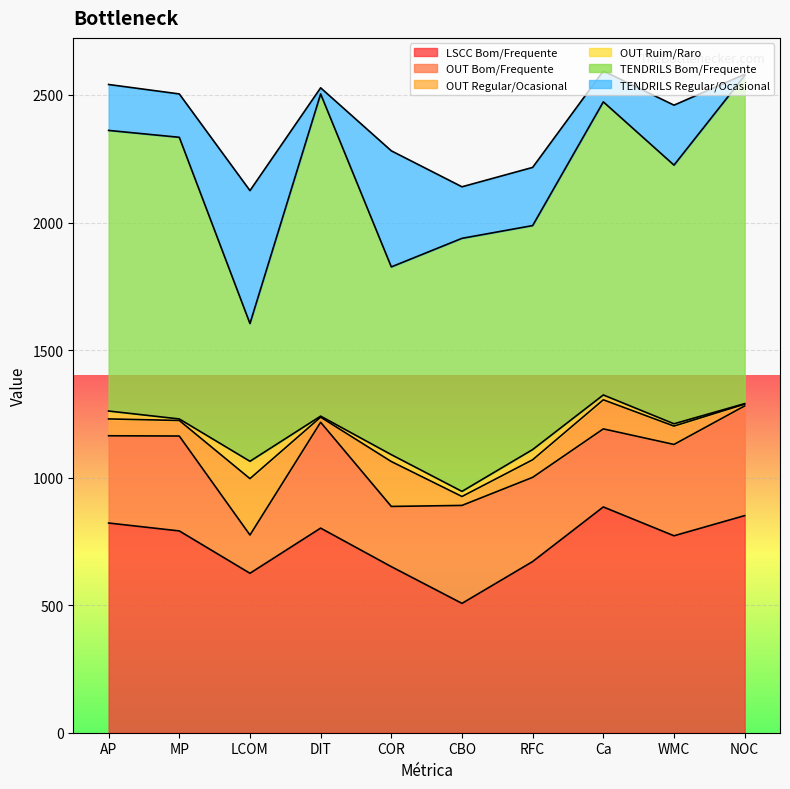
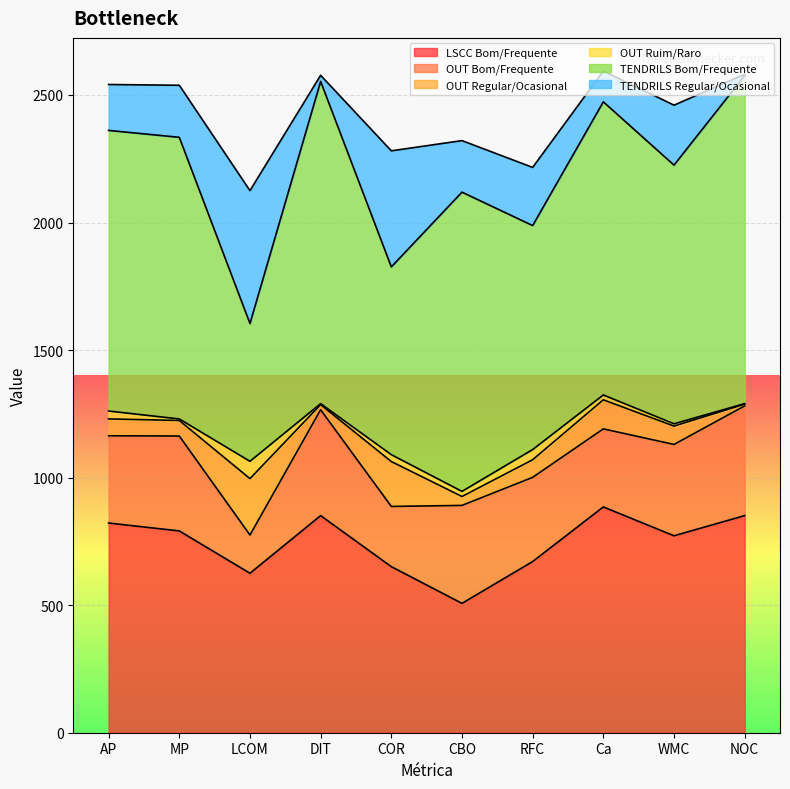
  {
    "LSCC Bom/Frequente": {
      "AP": 820,
      "MP": 790,
      "LCOM": 630,
-     "DIT": 800,
+     "DIT": 850,
      "COR": 650,
      "CBO": 510,
      "RFC": 670,
      "Ca": 890,
      "WMC": 770,
      "NOC": 850
    },
    "TENDRILS Bom/Frequente": {
      "AP": 1100,
      "MP": 1100,
      "LCOM": 540,
      "DIT": 1260,
      "COR": 740,
-     "CBO": 990,
+     "CBO": 1170,
      "RFC": 880,
      "Ca": 1150,
      "WMC": 1010
    },
    "TENDRILS Regular/Ocasional": {
      "AP": 180,
-     "MP": 170,
+     "MP": 200,
      "LCOM": 520,
      "DIT": 20,
      "COR": 460,
      "CBO": 200,
      "RFC": 230,
      "WMC": 240
    }
  }
